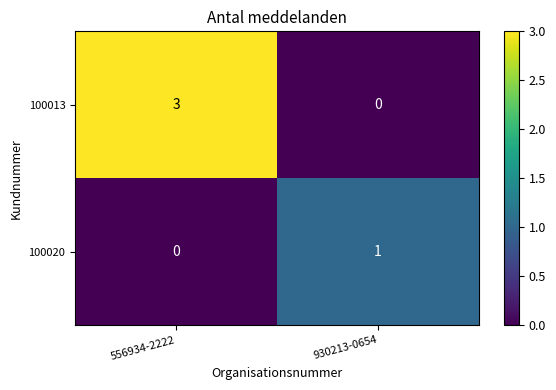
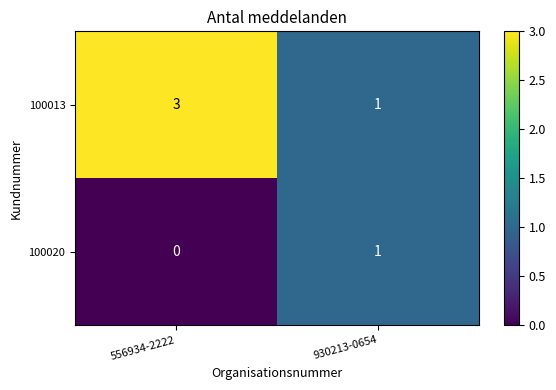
  {
    "100013": {
      "556934-2222": 3,
-     "930213-0654": 0
+     "930213-0654": 1
    },
    "100020": {
      "556934-2222": 0,
      "930213-0654": 1
    }
  }
